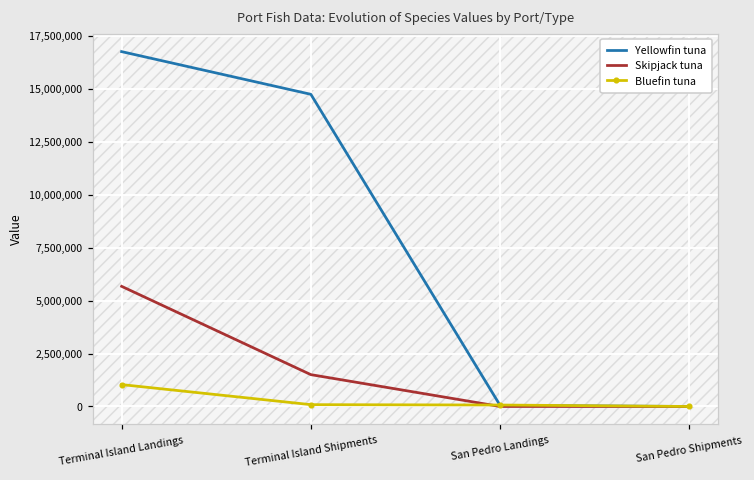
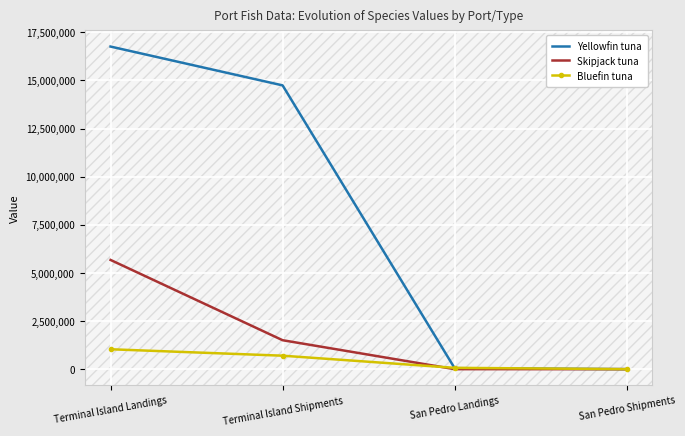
  {
    "Yellowfin tuna": {
      "Terminal Island Landings": "16,800,000",
      "Terminal Island Shipments": "14,700,000"
    },
    "Skipjack tuna": {
      "Terminal Island Landings": "5,700,000",
      "Terminal Island Shipments": "1,500,000"
    },
    "Bluefin tuna": {
      "Terminal Island Landings": "1,000,000",
-     "Terminal Island Shipments": "100,000"
+     "Terminal Island Shipments": "700,000"
    }
  }
